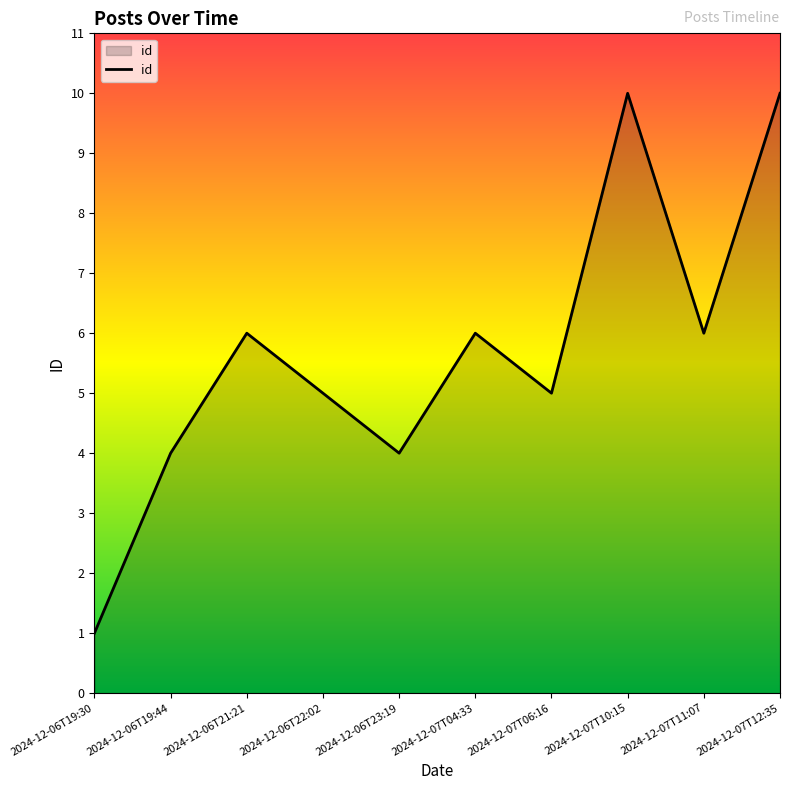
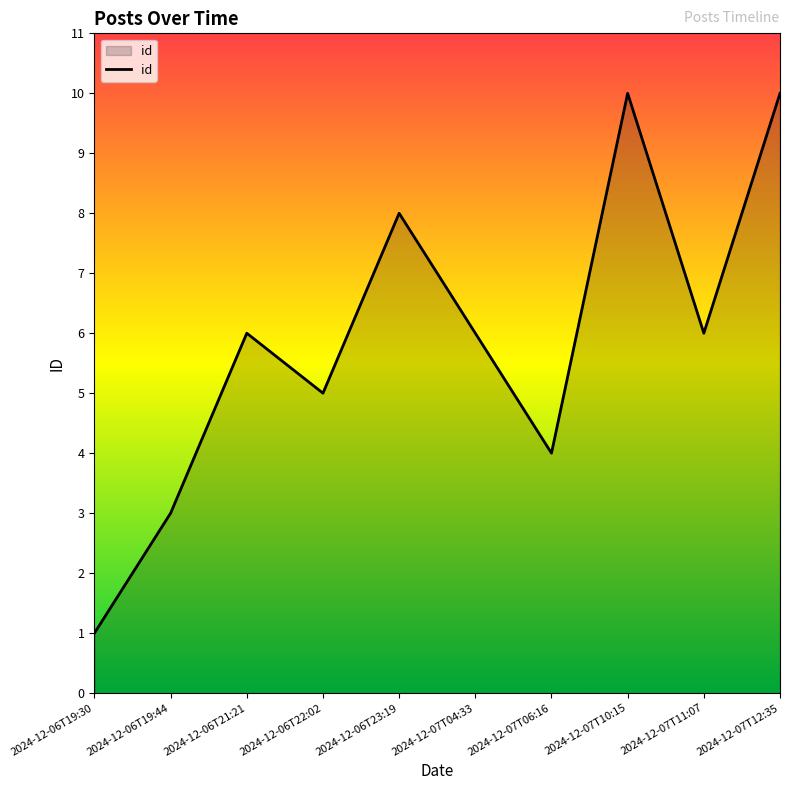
  {
    "2024-12-06T19:30": 1,
-   "2024-12-06T19:44": 4,
+   "2024-12-06T19:44": 3,
    "2024-12-06T21:21": 6,
    "2024-12-06T22:02": 5,
-   "2024-12-06T23:19": 4,
+   "2024-12-06T23:19": 8,
    "2024-12-07T04:33": 6,
-   "2024-12-07T06:16": 5,
+   "2024-12-07T06:16": 4,
    "2024-12-07T10:15": 10,
    "2024-12-07T11:07": 6,
    "2024-12-07T12:35": 10
  }
